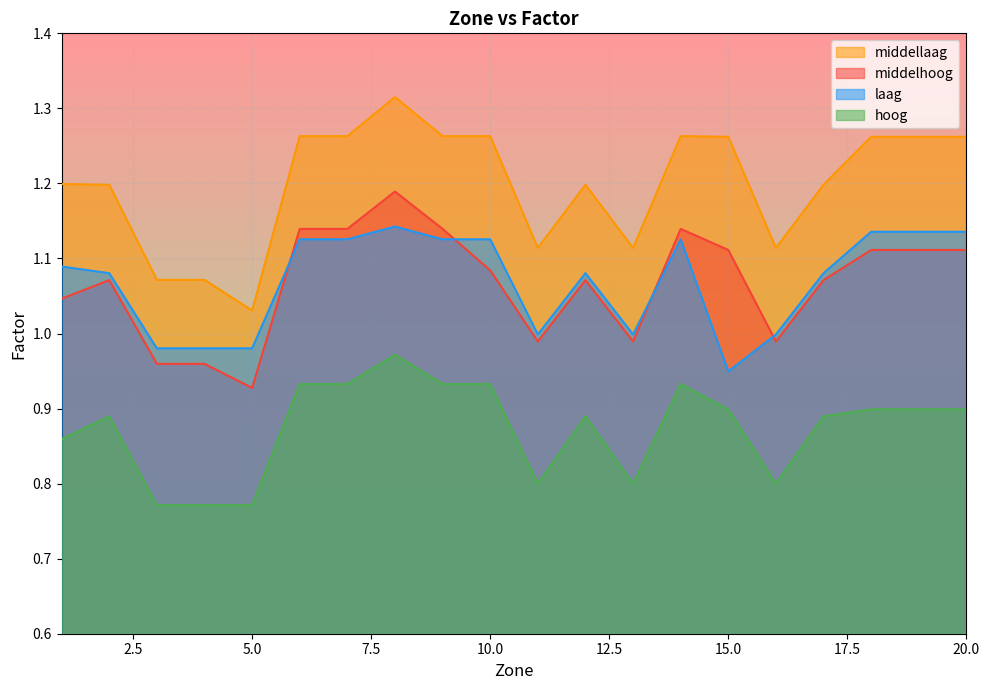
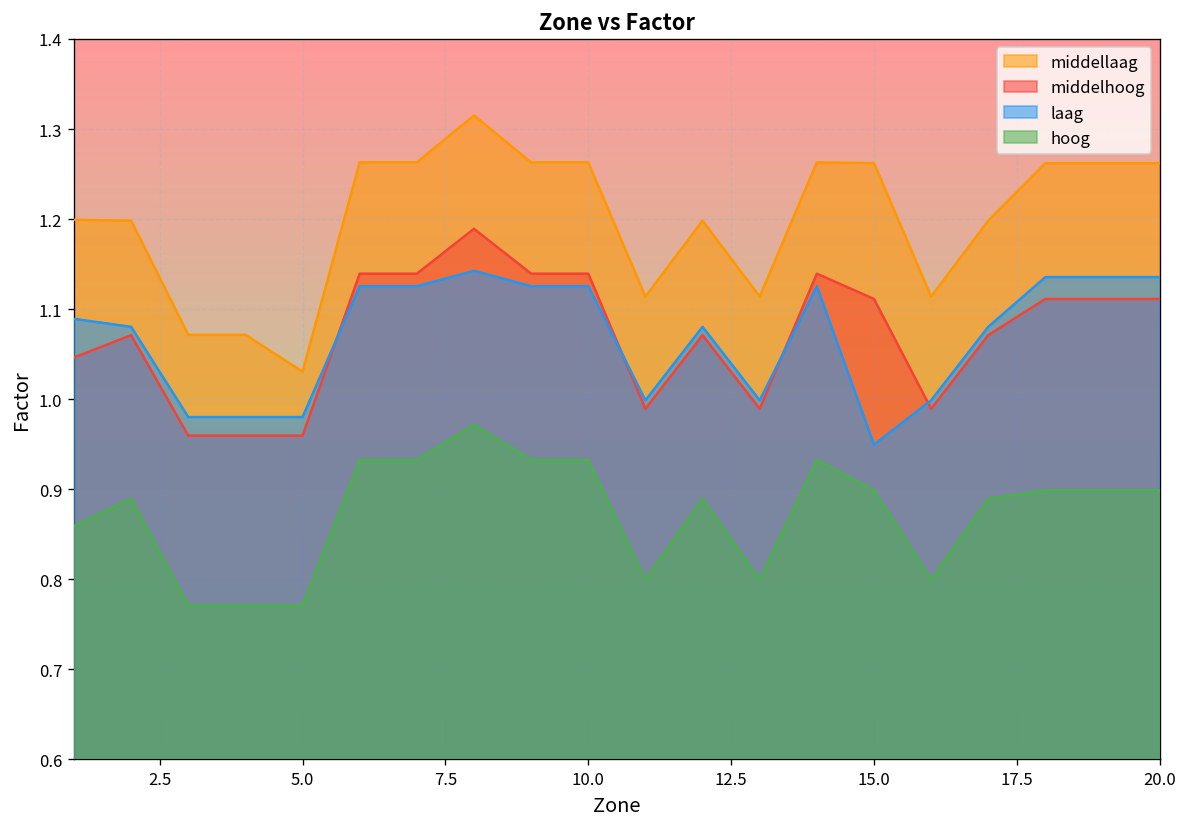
  {
    "middellaag": {
      "5.0": 1.03,
      "10.0": 1.26,
      "15.0": 1.26,
      "20.0": 1.26
    },
    "middelhoog": {
-     "5.0": 0.93,
-     "10.0": 1.08,
+     "5.0": 0.96,
+     "10.0": 1.14,
      "15.0": 1.11,
      "20.0": 1.11
    },
    "laag": {
      "5.0": 0.98,
      "10.0": 1.13,
      "15.0": 0.95,
      "20.0": 1.14
    },
    "hoog": {
      "5.0": 0.77,
      "10.0": 0.93,
      "15.0": 0.90,
      "20.0": 0.90
    }
  }
